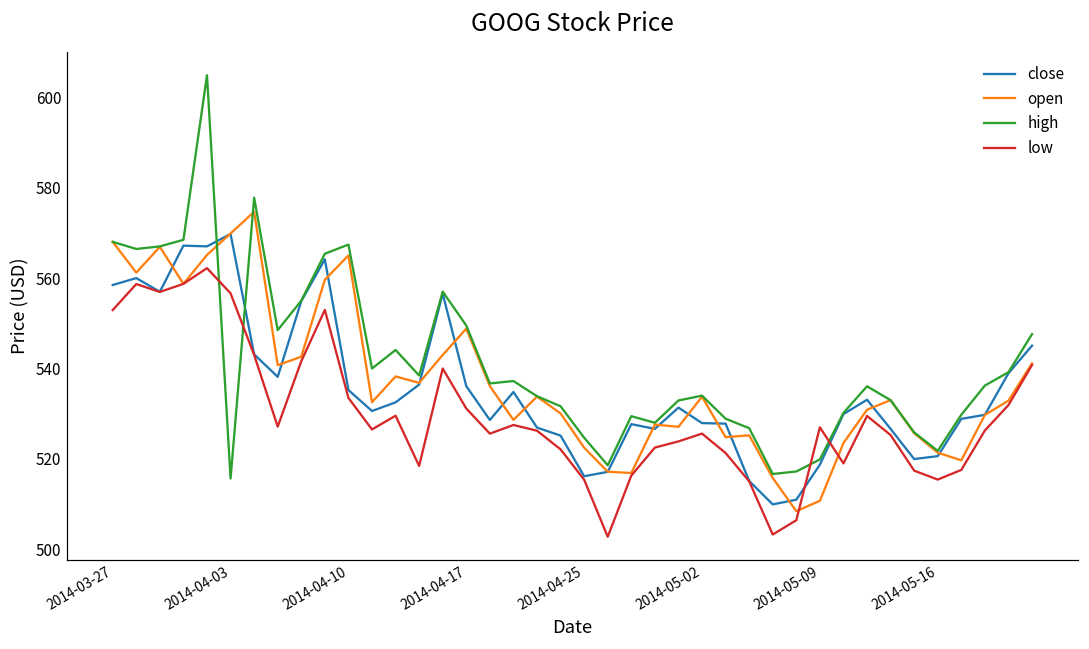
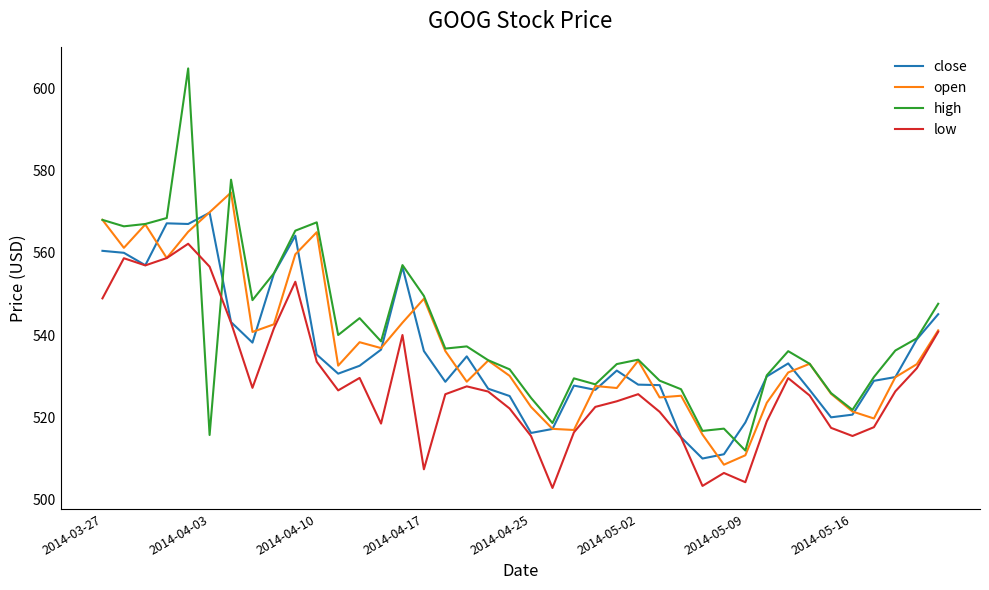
  {
    "close": {
-     "2014-03-27": 558,
+     "2014-03-27": 560,
      "2014-04-10": 535,
      "2014-04-17": 536,
      "2014-04-25": 516,
      "2014-05-02": 528,
      "2014-05-09": 519,
      "2014-05-16": 521
    },
    "open": {
      "2014-04-10": 565,
      "2014-04-17": 549,
      "2014-04-25": 523,
      "2014-05-09": 511
    },
    "high": {
      "2014-04-03": 516,
      "2014-04-10": 567,
      "2014-04-17": 550,
      "2014-04-25": 525,
-     "2014-05-09": 520
+     "2014-05-09": 512
    },
    "low": {
-     "2014-03-27": 553,
+     "2014-03-27": 549,
      "2014-04-03": 557,
      "2014-04-10": 534,
-     "2014-04-17": 531,
+     "2014-04-17": 507,
      "2014-04-25": 515,
      "2014-05-02": 526,
-     "2014-05-09": 527,
+     "2014-05-09": 504,
      "2014-05-16": 515
    }
  }
